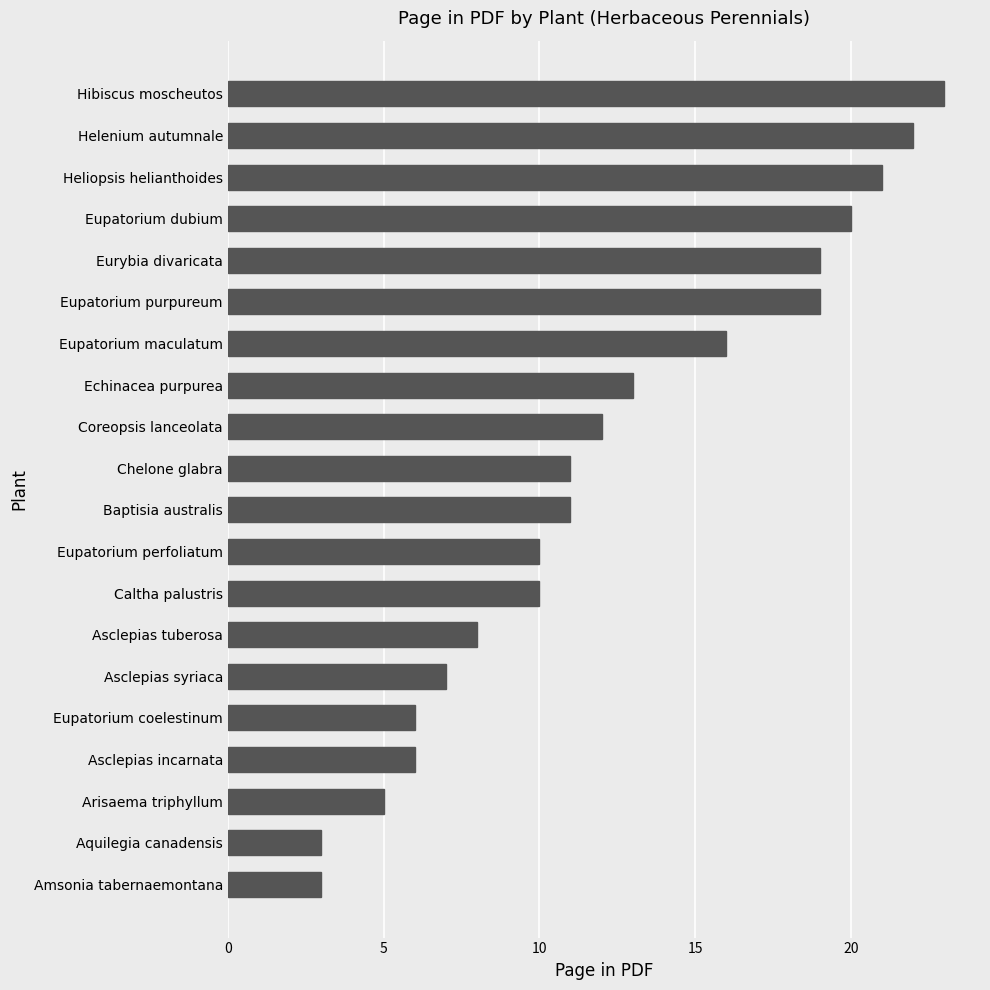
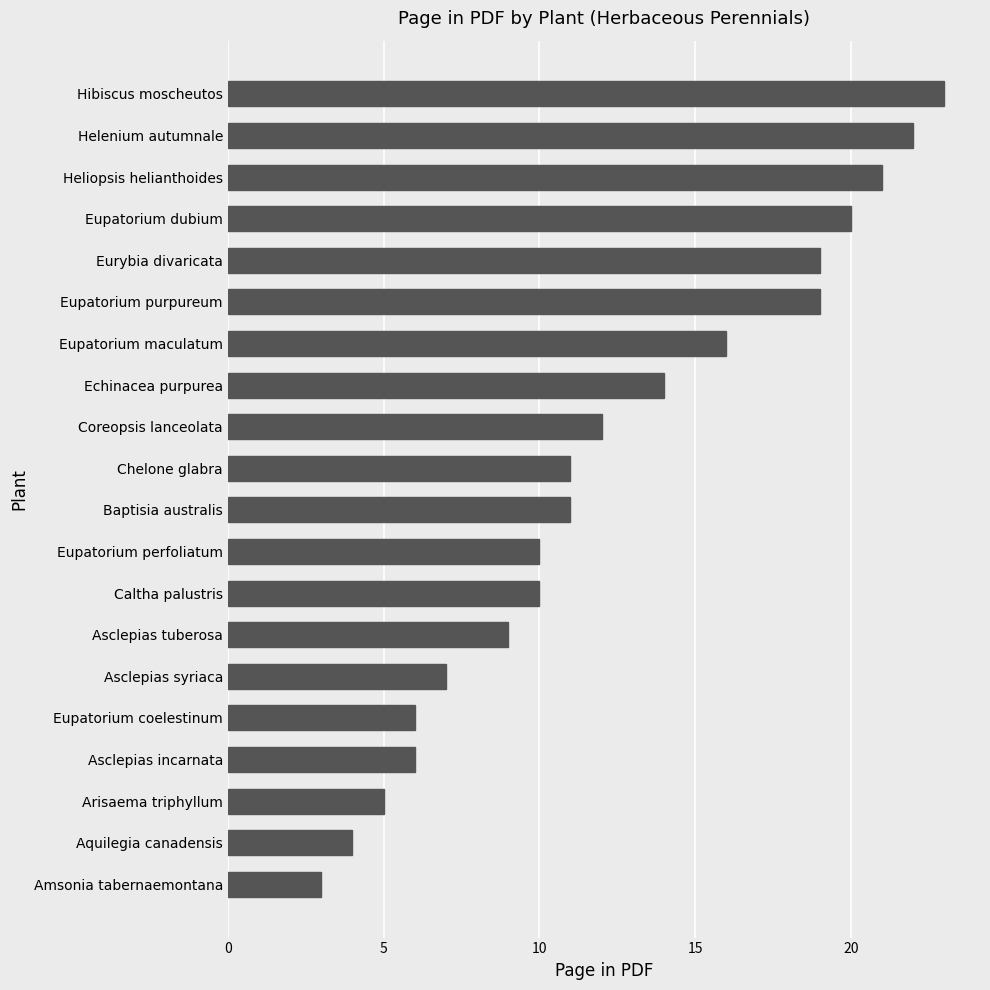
  {
    "Hibiscus moscheutos": 23,
    "Helenium autumnale": 22,
    "Heliopsis helianthoides": 21,
    "Eupatorium dubium": 20,
    "Eurybia divaricata": 19,
    "Eupatorium purpureum": 19,
    "Eupatorium maculatum": 16,
-   "Echinacea purpurea": 13,
+   "Echinacea purpurea": 14,
    "Coreopsis lanceolata": 12,
    "Chelone glabra": 11,
    "Baptisia australis": 11,
    "Eupatorium perfoliatum": 10,
    "Caltha palustris": 10,
-   "Asclepias tuberosa": 8,
+   "Asclepias tuberosa": 9,
    "Asclepias syriaca": 7,
    "Eupatorium coelestinum": 6,
    "Asclepias incarnata": 6,
    "Arisaema triphyllum": 5,
-   "Aquilegia canadensis": 3,
+   "Aquilegia canadensis": 4,
    "Amsonia tabernaemontana": 3
  }
